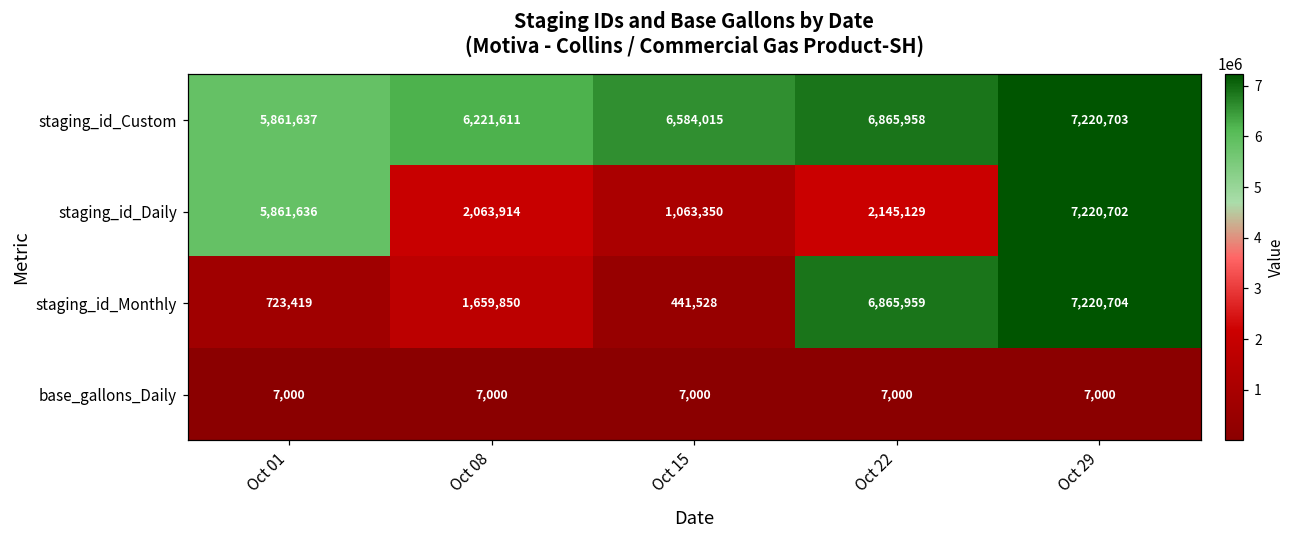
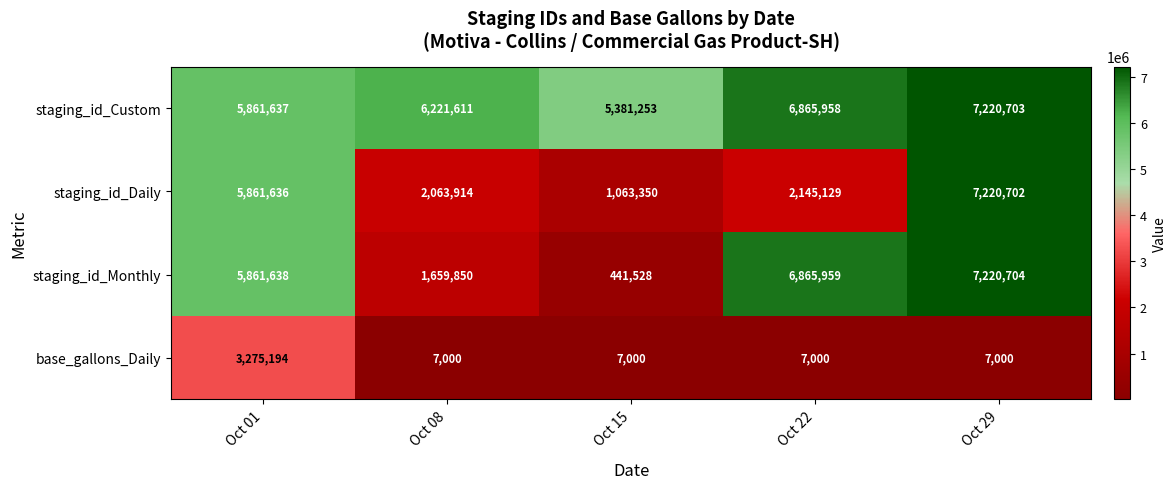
  {
    "staging_id_Custom": {
      "Oct 01": "5,861,637",
      "Oct 08": "6,221,611",
-     "Oct 15": "6,584,015",
+     "Oct 15": "5,381,253",
      "Oct 22": "6,865,958",
      "Oct 29": "7,220,703"
    },
    "staging_id_Daily": {
      "Oct 01": "5,861,636",
      "Oct 08": "2,063,914",
      "Oct 15": "1,063,350",
      "Oct 22": "2,145,129",
      "Oct 29": "7,220,702"
    },
    "staging_id_Monthly": {
-     "Oct 01": "723,419",
+     "Oct 01": "5,861,638",
      "Oct 08": "1,659,850",
      "Oct 15": "441,528",
      "Oct 22": "6,865,959",
      "Oct 29": "7,220,704"
    },
    "base_gallons_Daily": {
-     "Oct 01": "7,000",
+     "Oct 01": "3,275,194",
      "Oct 08": "7,000",
      "Oct 15": "7,000",
      "Oct 22": "7,000",
      "Oct 29": "7,000"
    }
  }
